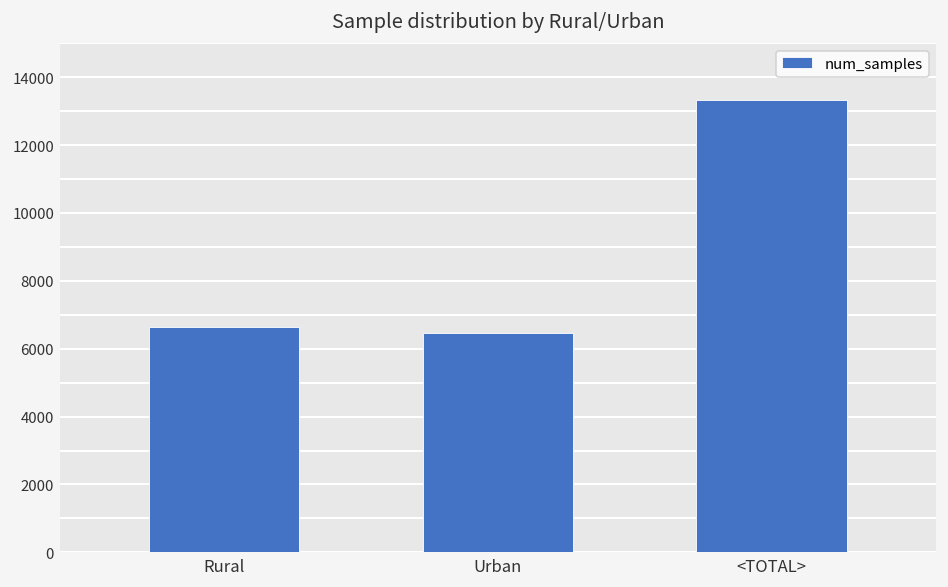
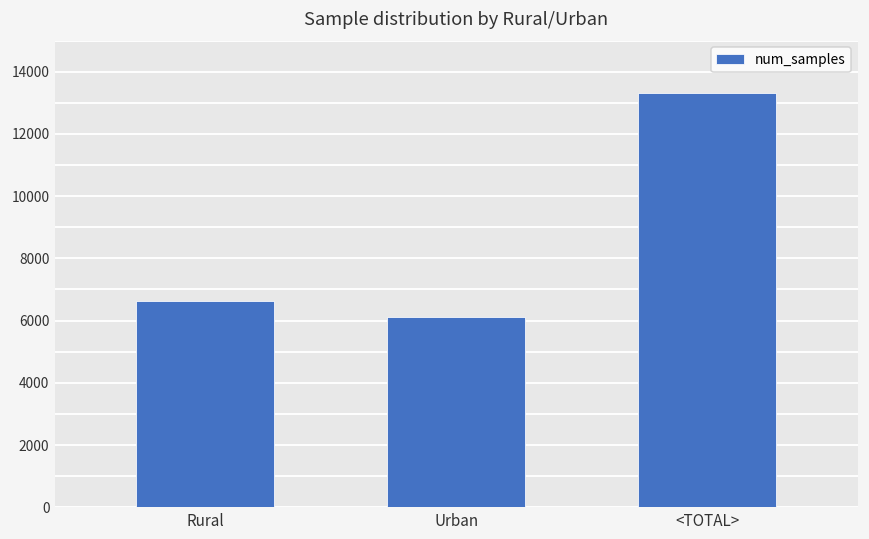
  {
    "Rural": 6600,
-   "Urban": 6500,
+   "Urban": 6100,
    "<TOTAL>": 13300
  }
